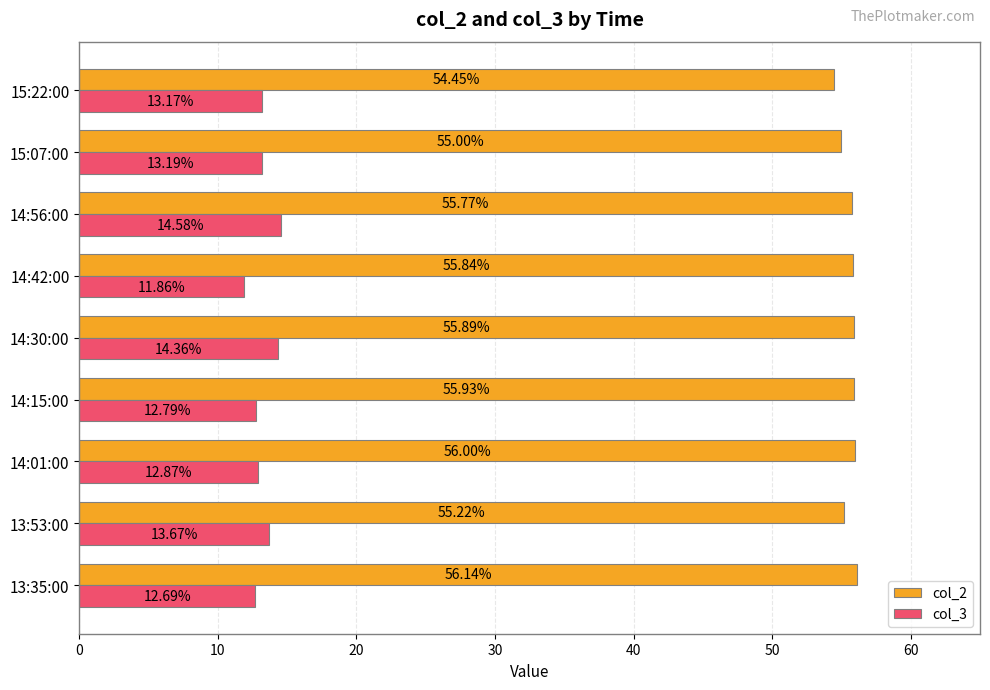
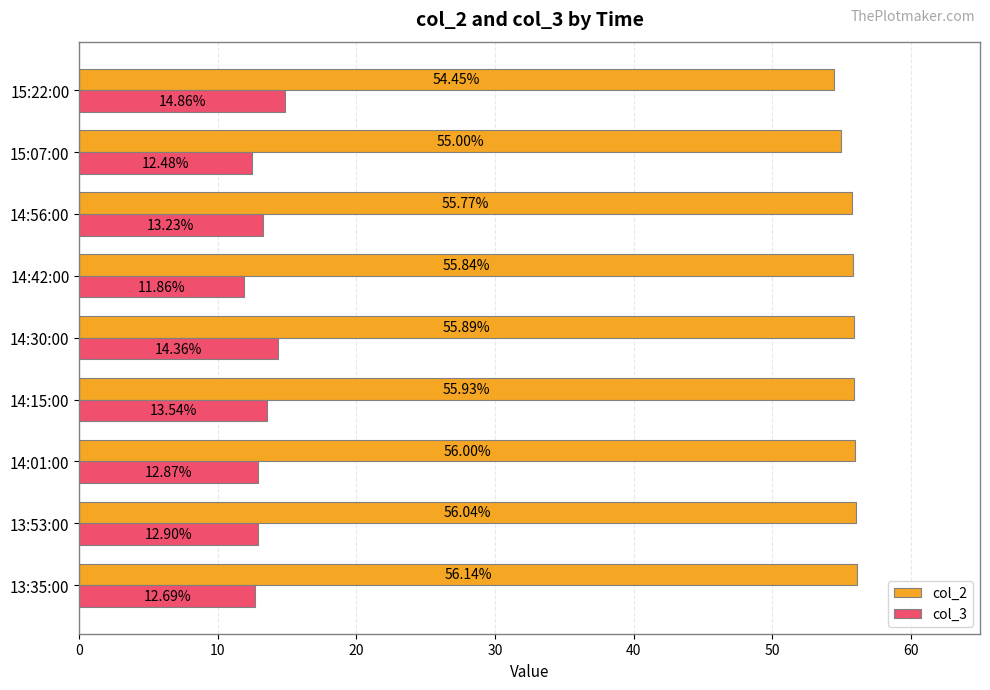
  {
    "col_2": {
      "15:22:00": "54.45%",
      "15:07:00": "55.00%",
      "14:56:00": "55.77%",
      "14:42:00": "55.84%",
      "14:30:00": "55.89%",
      "14:15:00": "55.93%",
      "14:01:00": "56.00%",
-     "13:53:00": "55.22%",
+     "13:53:00": "56.04%",
      "13:35:00": "56.14%"
    },
    "col_3": {
-     "15:22:00": "13.17%",
-     "15:07:00": "13.19%",
-     "14:56:00": "14.58%",
+     "15:22:00": "14.86%",
+     "15:07:00": "12.48%",
+     "14:56:00": "13.23%",
      "14:42:00": "11.86%",
      "14:30:00": "14.36%",
-     "14:15:00": "12.79%",
+     "14:15:00": "13.54%",
      "14:01:00": "12.87%",
-     "13:53:00": "13.67%",
+     "13:53:00": "12.90%",
      "13:35:00": "12.69%"
    }
  }
